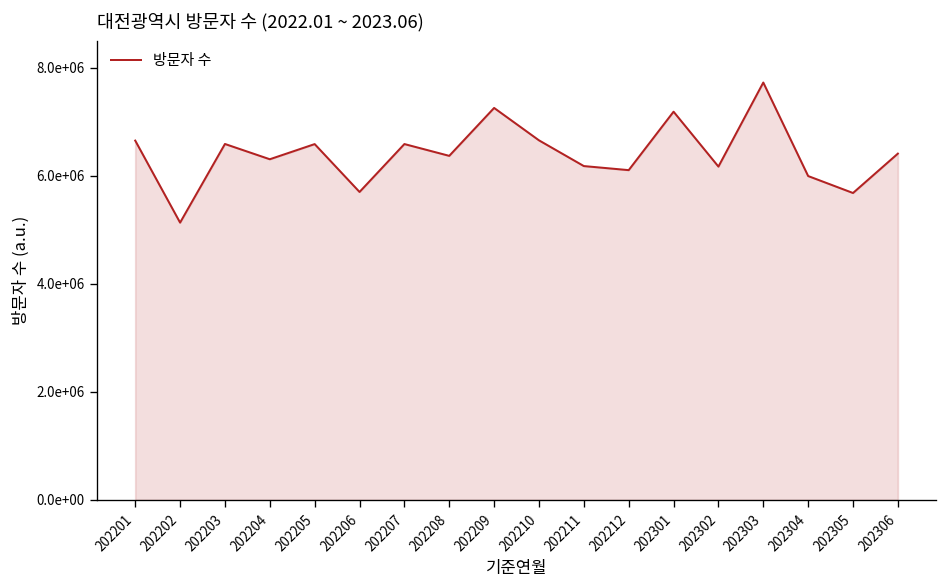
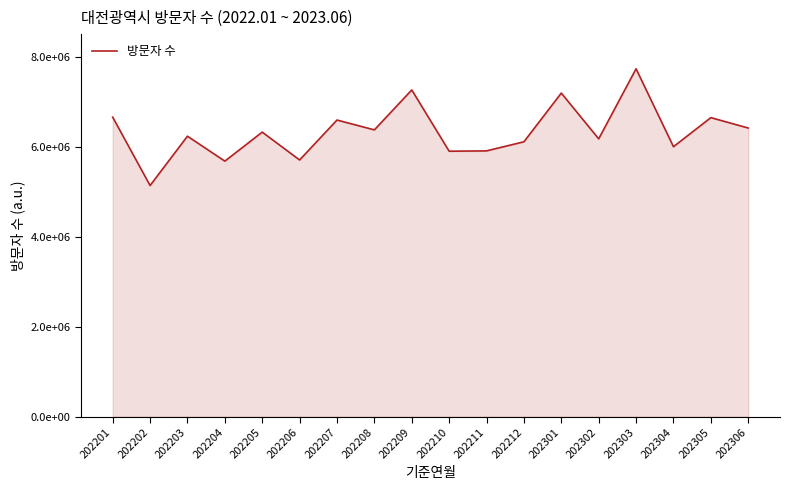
  {
    "202201": 6700000,
    "202202": 5100000,
-   "202203": 6600000,
-   "202204": 6300000,
-   "202205": 6600000,
+   "202203": 6200000,
+   "202204": 5700000,
+   "202205": 6300000,
    "202206": 5700000,
    "202207": 6600000,
    "202208": 6400000,
    "202209": 7300000,
-   "202210": 6700000,
-   "202211": 6200000,
+   "202210": 5900000,
+   "202211": 5900000,
    "202212": 6100000,
    "202301": 7200000,
    "202302": 6200000,
    "202303": 7700000,
    "202304": 6000000,
-   "202305": 5700000,
+   "202305": 6600000,
    "202306": 6400000
  }
